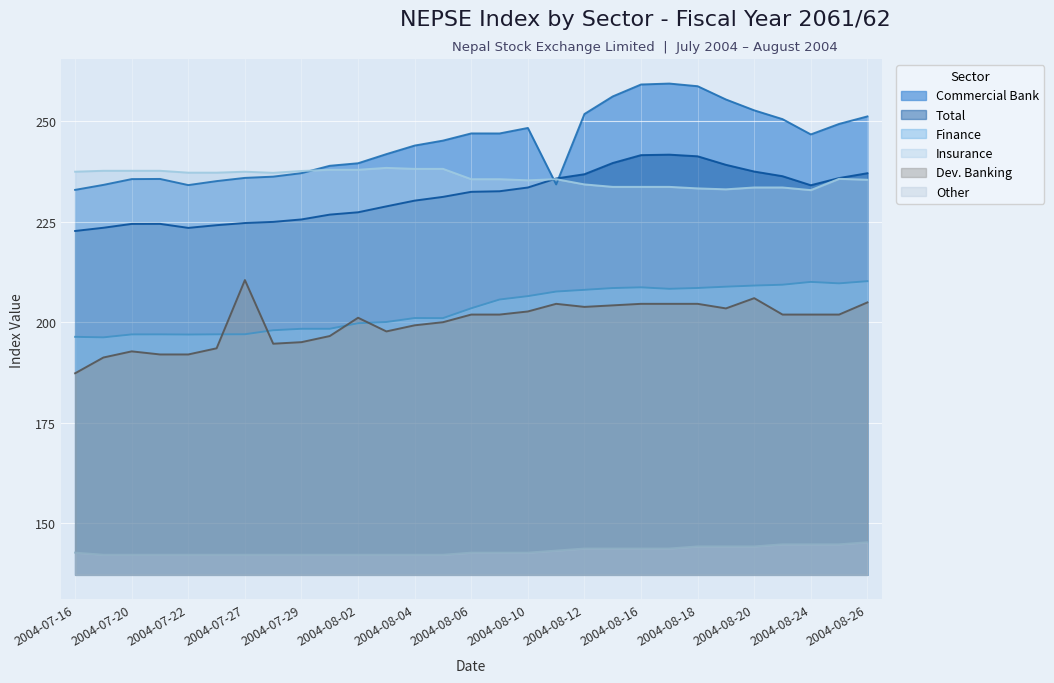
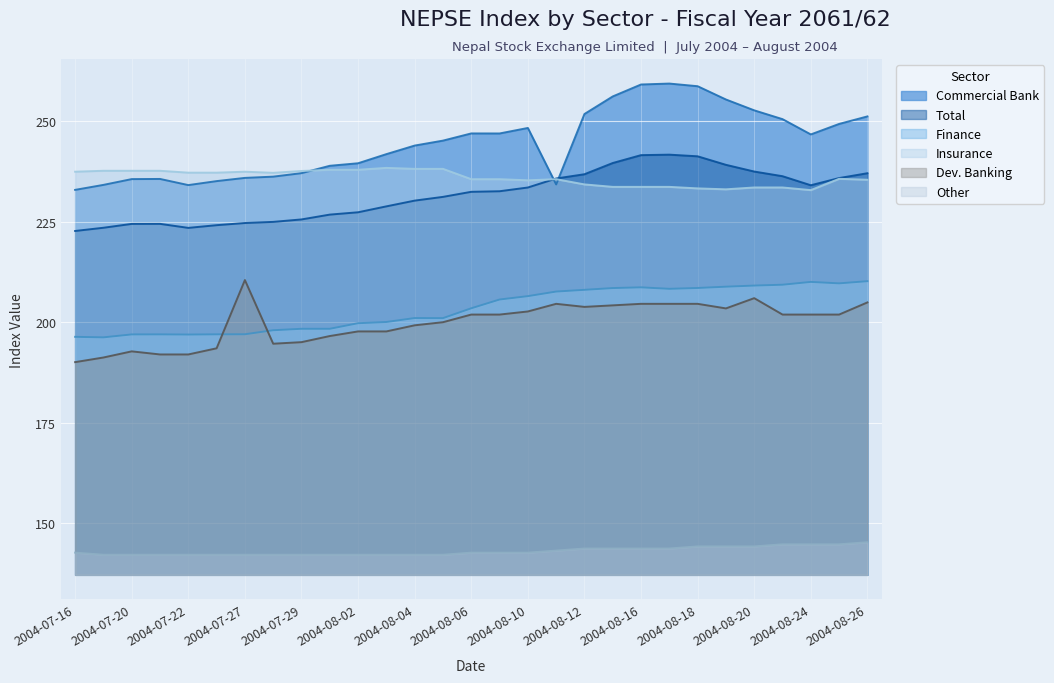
  {
    "Dev. Banking": {
-     "2004-07-16": 187,
+     "2004-07-16": 190,
      "2004-07-20": 193,
      "2004-07-22": 192,
      "2004-07-27": 210,
      "2004-07-29": 195,
-     "2004-08-02": 201,
+     "2004-08-02": 198,
      "2004-08-04": 199,
      "2004-08-06": 202,
      "2004-08-10": 203,
      "2004-08-12": 204,
      "2004-08-16": 205,
      "2004-08-18": 205,
      "2004-08-20": 206,
      "2004-08-24": 202,
      "2004-08-26": 205
    }
  }
